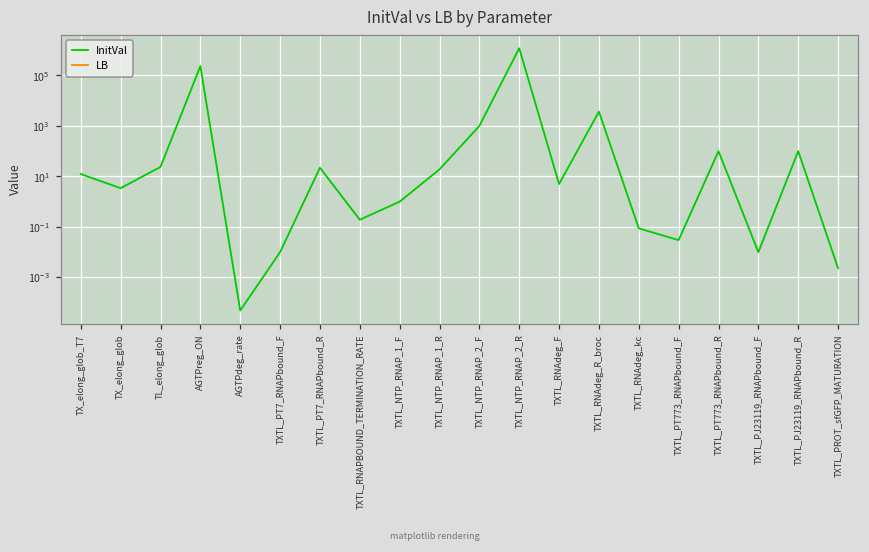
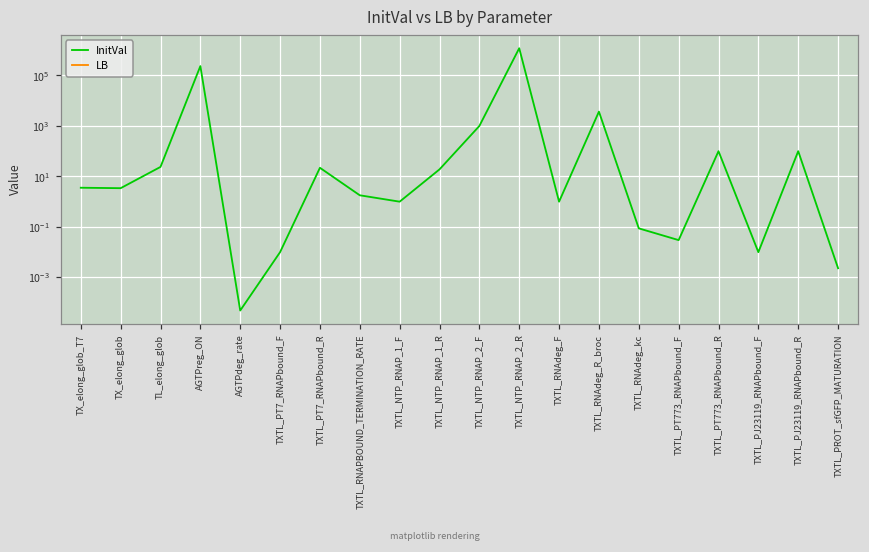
  {
    "InitVal": {
-     "TX_elong_glob_T7": 10,
+     "TX_elong_glob_T7": 4,
      "TX_elong_glob": 3,
      "TL_elong_glob": 20,
      "AGTPreg_ON": 200000,
      "AGTPdeg_rate": 0.00005,
      "TXTL_PT7_RNAPbound_F": 0.01,
      "TXTL_PT7_RNAPbound_R": 20,
-     "TXTL_RNAPBOUND_TERMINATION_RATE": 0.2,
+     "TXTL_RNAPBOUND_TERMINATION_RATE": 2,
      "TXTL_NTP_RNAP_1_F": 1,
      "TXTL_NTP_RNAP_1_R": 20,
      "TXTL_NTP_RNAP_2_F": 1000,
      "TXTL_NTP_RNAP_2_R": 1000000,
-     "TXTL_RNAdeg_F": 5,
+     "TXTL_RNAdeg_F": 1,
      "TXTL_RNAdeg_R_broc": 4000,
      "TXTL_RNAdeg_kc": 0.1,
      "TXTL_PT773_RNAPbound_F": 0.03,
      "TXTL_PT773_RNAPbound_R": 100,
      "TXTL_PJ23119_RNAPbound_F": 0.01,
      "TXTL_PJ23119_RNAPbound_R": 100,
      "TXTL_PROT_sfGFP_MATURATION": 0.002
    }
  }
